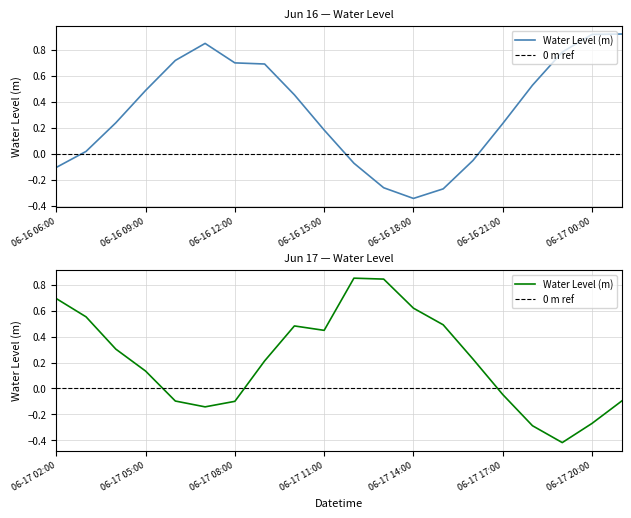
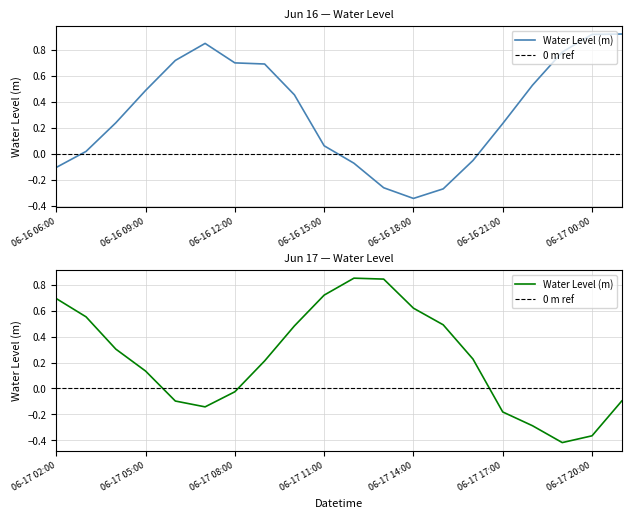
  {
    "Jun 16 — Water Level": {
      "06-16 06:00": -0.10,
      "06-16 09:00": 0.49,
      "06-16 12:00": 0.70,
-     "06-16 15:00": 0.18,
+     "06-16 15:00": 0.06,
      "06-16 18:00": -0.34,
      "06-16 21:00": 0.23
    },
    "Jun 17 — Water Level": {
      "06-17 02:00": 0.69,
      "06-17 05:00": 0.13,
-     "06-17 08:00": -0.10,
-     "06-17 11:00": 0.45,
+     "06-17 08:00": -0.03,
+     "06-17 11:00": 0.72,
      "06-17 14:00": 0.62,
-     "06-17 17:00": -0.05,
-     "06-17 20:00": -0.27
+     "06-17 17:00": -0.18,
+     "06-17 20:00": -0.37
    }
  }
